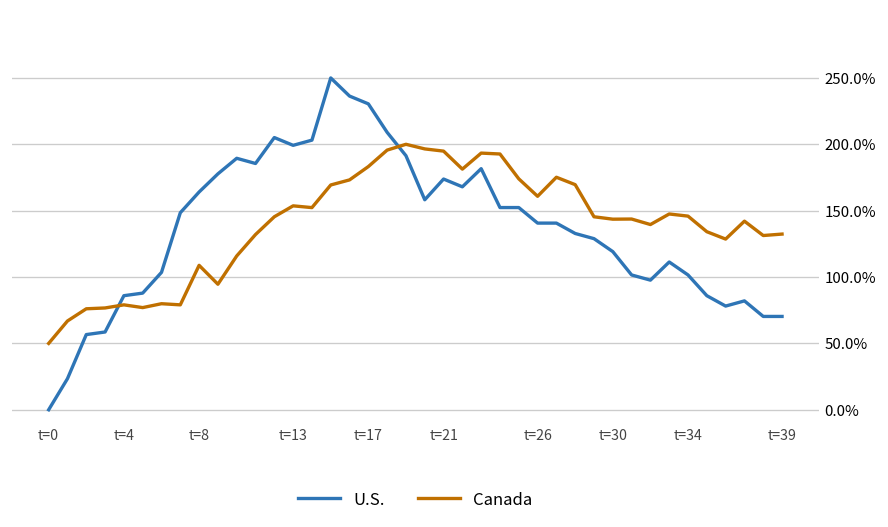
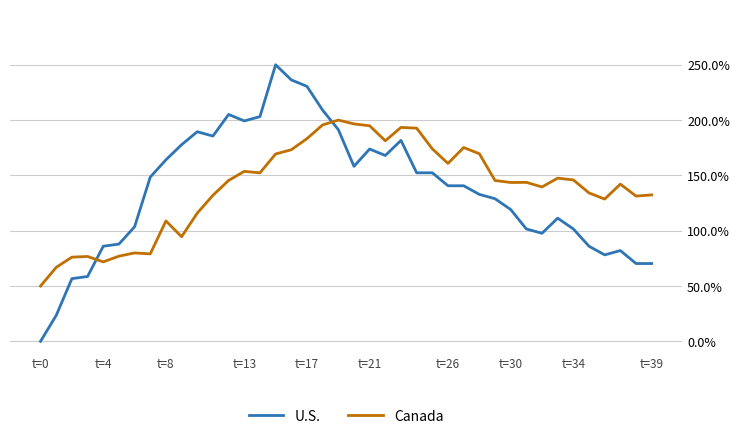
  {
    "U.S.": {
      "t=0": "0%",
      "t=4": "86%",
      "t=8": "164%",
      "t=13": "199%",
      "t=17": "230%",
      "t=21": "174%",
      "t=26": "141%",
      "t=30": "119%",
      "t=34": "102%",
      "t=39": "70%"
    },
    "Canada": {
      "t=0": "50%",
-     "t=4": "79%",
+     "t=4": "72%",
      "t=8": "109%",
      "t=13": "154%",
      "t=17": "183%",
      "t=21": "195%",
      "t=26": "161%",
      "t=30": "144%",
      "t=34": "146%",
      "t=39": "132%"
    }
  }
